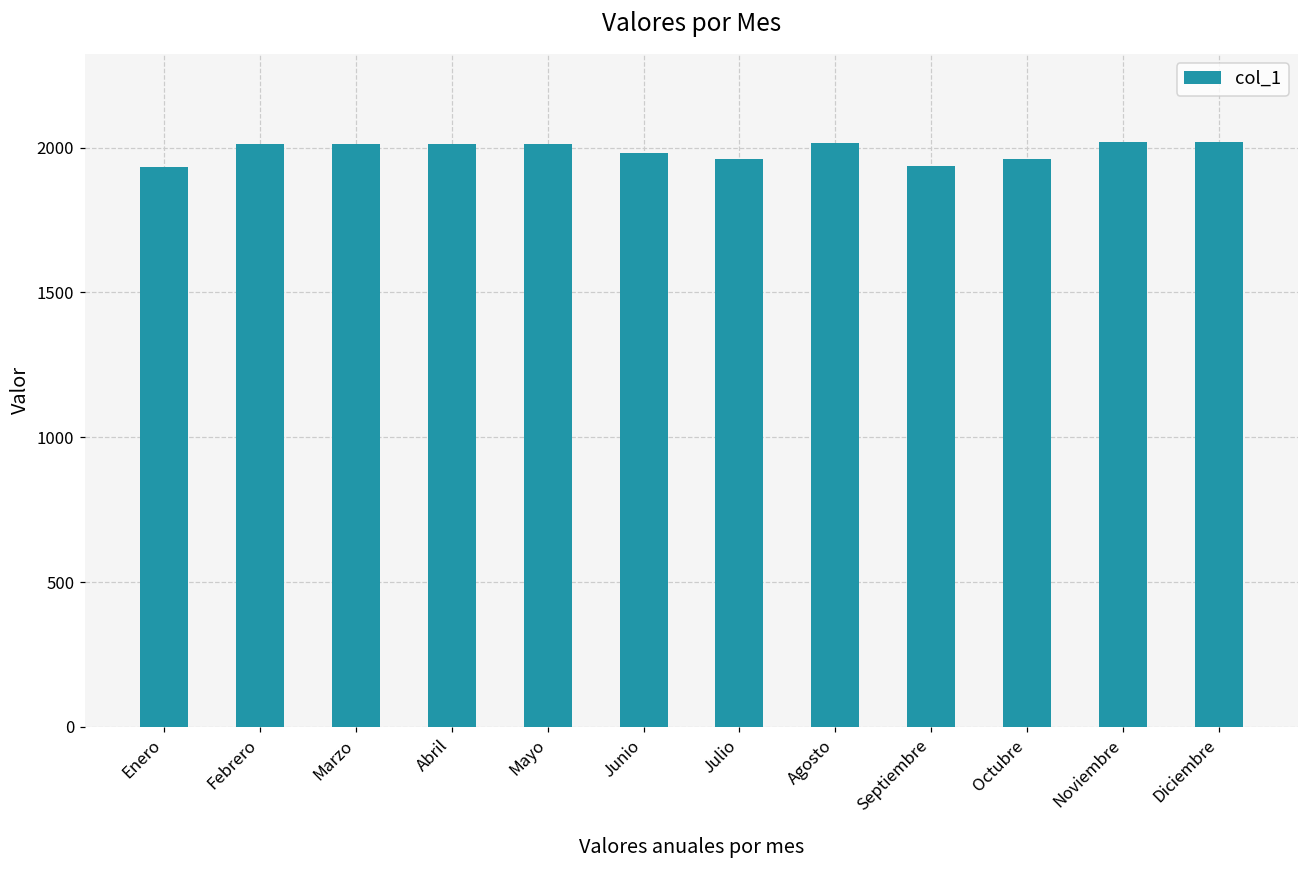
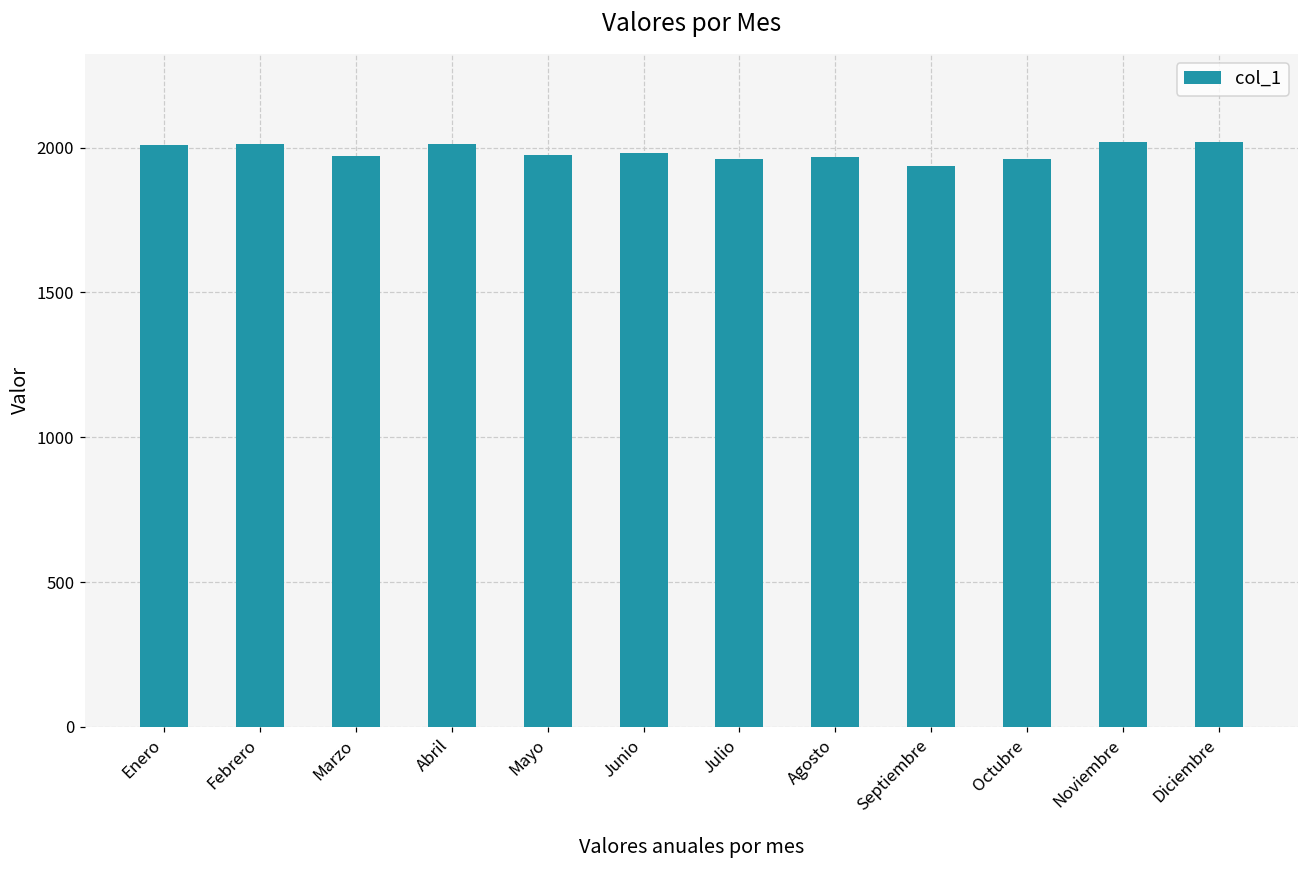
  {
-   "Enero": 1930,
+   "Enero": 2010,
    "Febrero": 2010,
-   "Marzo": 2010,
+   "Marzo": 1970,
    "Abril": 2010,
-   "Mayo": 2010,
+   "Mayo": 1970,
    "Junio": 1980,
    "Julio": 1960,
-   "Agosto": 2020,
+   "Agosto": 1970,
    "Septiembre": 1940,
    "Octubre": 1960,
    "Noviembre": 2020,
    "Diciembre": 2020
  }
